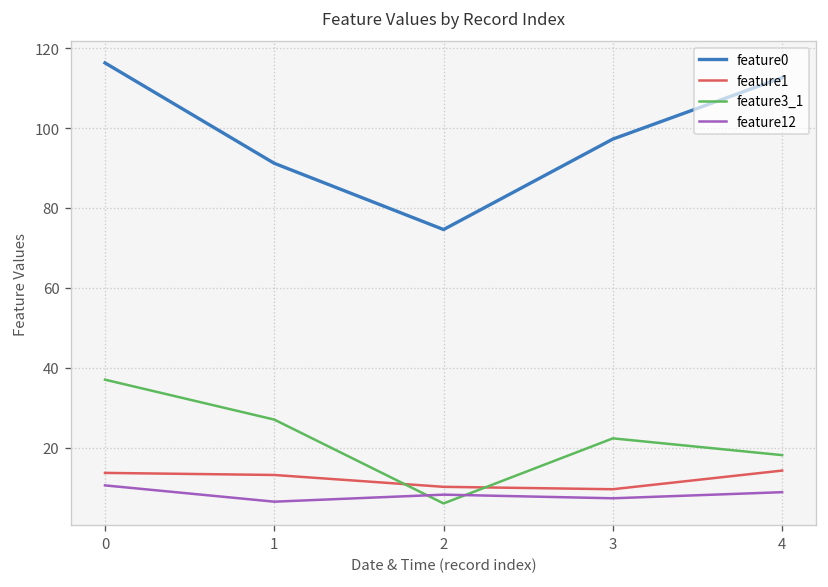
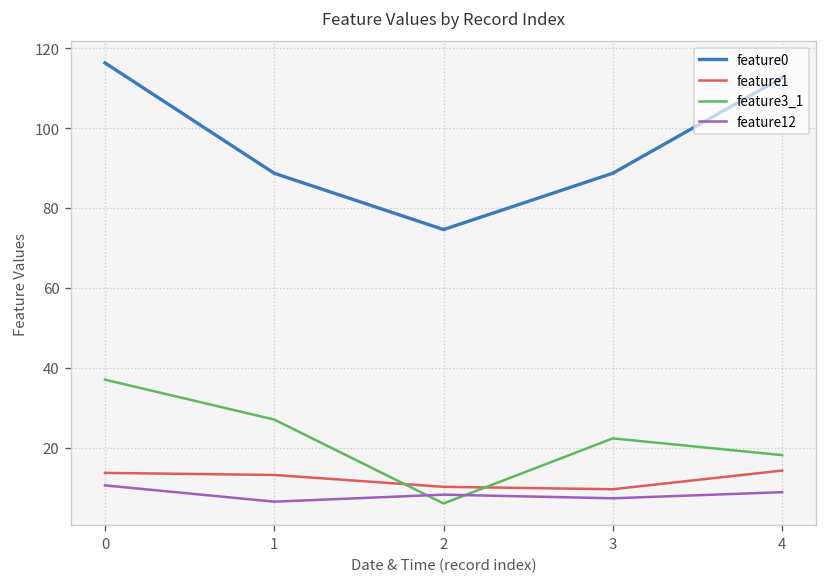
  {
    "feature0": {
      "0": 116,
-     "1": 91,
+     "1": 89,
      "2": 75,
-     "3": 97
+     "3": 89
    },
    "feature1": {
      "0": 14,
      "1": 13,
      "2": 10,
      "3": 10,
      "4": 14
    },
    "feature3_1": {
      "0": 37,
      "1": 27,
      "2": 6,
      "3": 22,
      "4": 18
    },
    "feature12": {
      "0": 11,
      "1": 6,
      "2": 8,
      "3": 7,
      "4": 9
    }
  }
